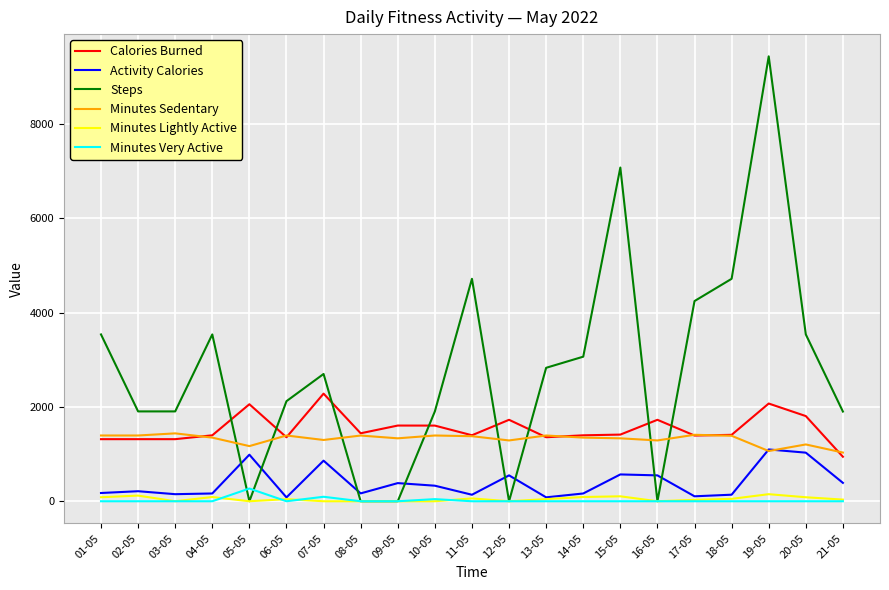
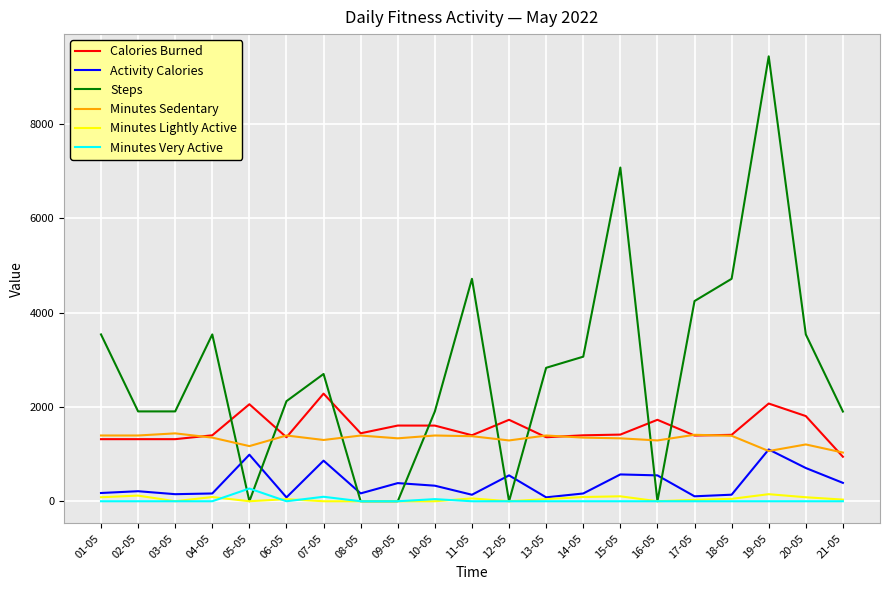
  {
    "Calories Burned": {
      "01-05": 1300,
      "02-05": 1300,
      "03-05": 1300,
      "05-05": 2100,
      "07-05": 2300,
      "09-05": 1600,
      "10-05": 1600,
      "12-05": 1700,
      "15-05": 1400,
      "16-05": 1700,
      "19-05": 2100,
      "20-05": 1800,
      "21-05": 900
    },
    "Activity Calories": {
      "01-05": 200,
      "02-05": 200,
      "03-05": 200,
      "04-05": 200,
      "05-05": 1000,
      "07-05": 900,
      "08-05": 200,
      "09-05": 400,
      "10-05": 300,
      "11-05": 100,
      "12-05": 500,
      "14-05": 200,
      "15-05": 600,
      "16-05": 500,
      "17-05": 100,
      "18-05": 100,
-     "20-05": 1000,
+     "20-05": 700,
      "21-05": 400
    },
    "Steps": {
      "01-05": 3500,
      "02-05": 1900,
      "03-05": 1900,
      "04-05": 3500,
      "06-05": 2100,
      "07-05": 2700,
      "10-05": 1900,
      "11-05": 4700,
      "13-05": 2800,
      "14-05": 3100,
      "15-05": 7100,
      "17-05": 4200,
      "18-05": 4700,
      "19-05": 9400,
      "20-05": 3500,
      "21-05": 1900
    },
    "Minutes Sedentary": {
      "01-05": 1400,
      "02-05": 1400,
      "03-05": 1400,
      "05-05": 1200,
      "07-05": 1300,
      "09-05": 1300,
      "10-05": 1400,
      "12-05": 1300,
      "15-05": 1300,
      "16-05": 1300,
      "20-05": 1200,
      "21-05": 1000
    },
    "Minutes Lightly Active": {
      "01-05": 100,
      "02-05": 100,
      "04-05": 100,
      "07-05": 0,
      "11-05": 100,
      "14-05": 100,
      "15-05": 100,
      "19-05": 200,
      "20-05": 100
    },
    "Minutes Very Active": {
      "01-05": 0,
      "02-05": 0,
      "04-05": 0,
      "05-05": 300,
      "07-05": 100,
      "11-05": 0,
      "14-05": 0,
      "15-05": 0,
      "19-05": 0,
      "20-05": 0
    }
  }
